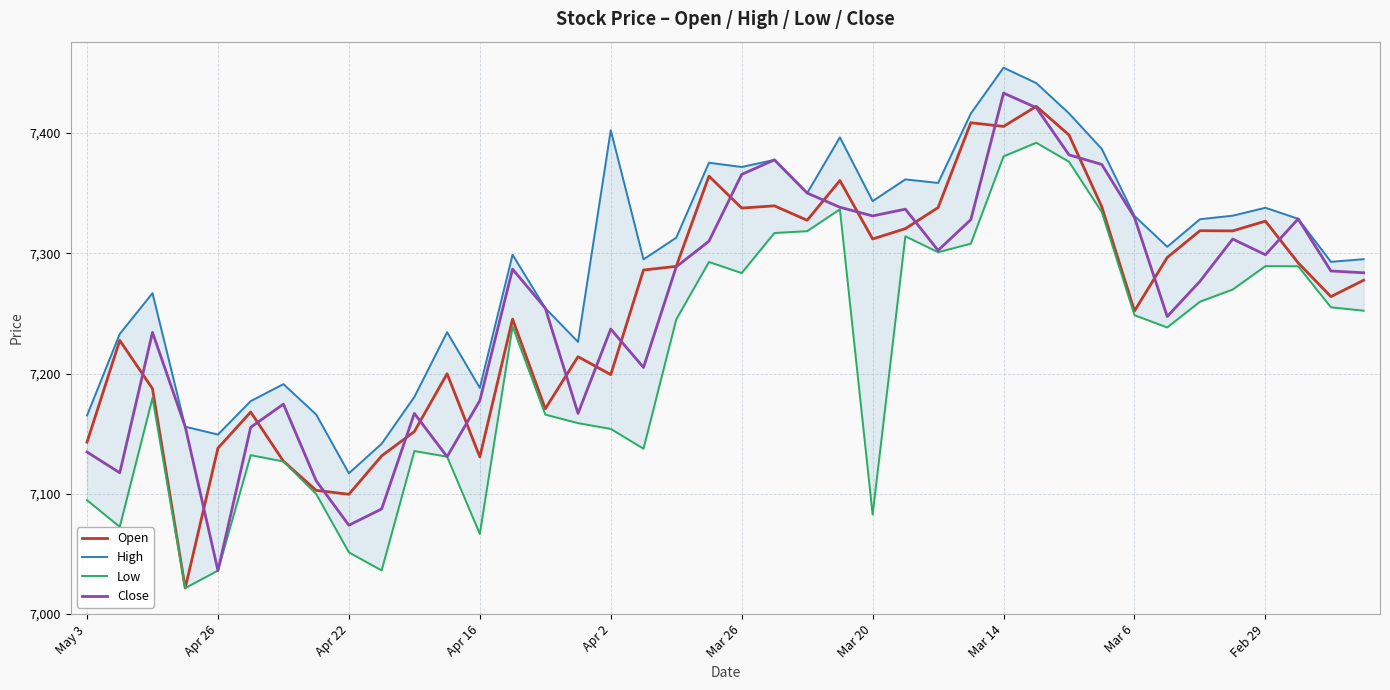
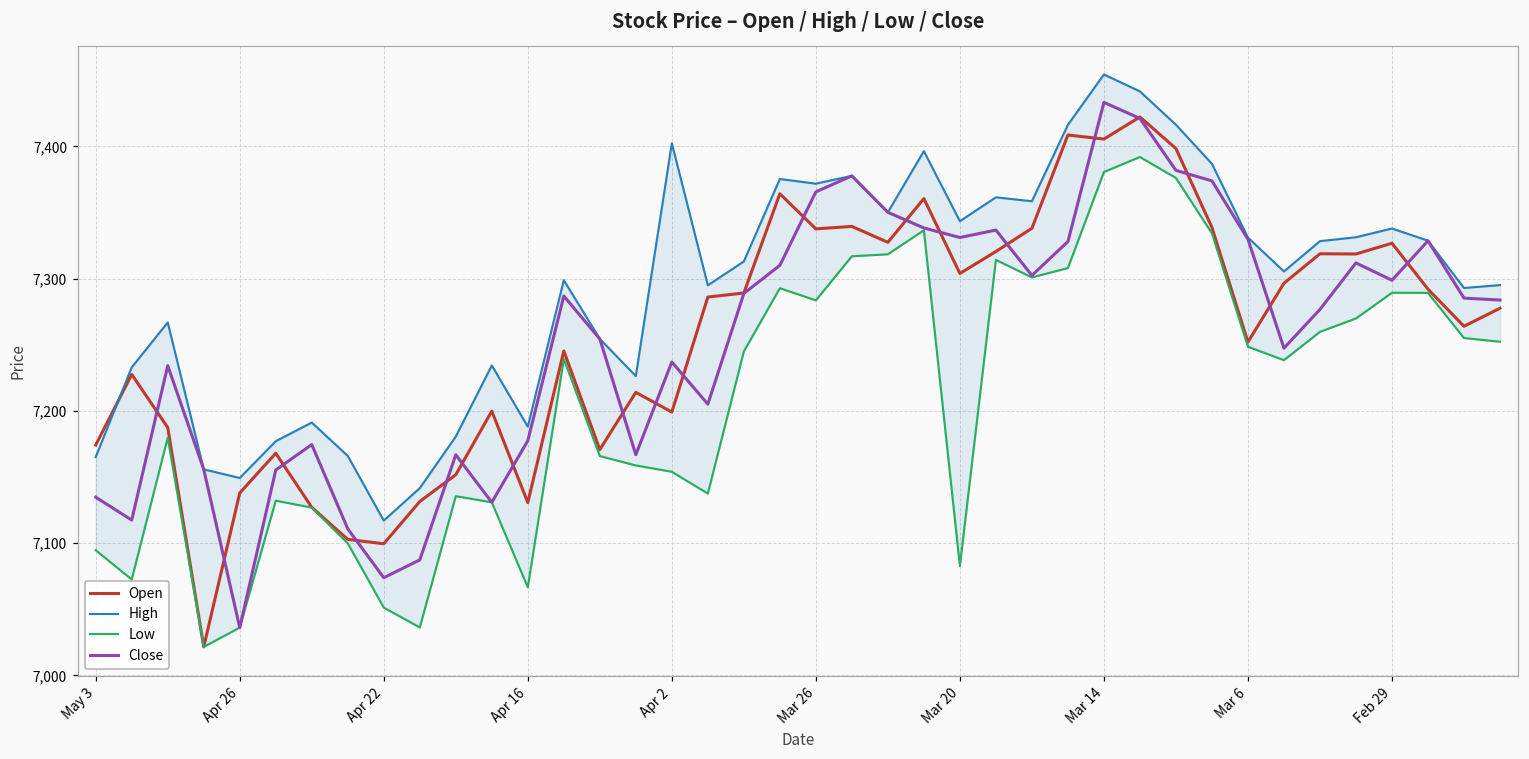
  {
    "Open": {
-     "May 3": "7,143",
+     "May 3": "7,174",
      "Apr 26": "7,138",
      "Apr 22": "7,100",
      "Apr 16": "7,131",
      "Apr 2": "7,199",
      "Mar 26": "7,338",
-     "Mar 20": "7,312",
+     "Mar 20": "7,304",
      "Mar 14": "7,406",
      "Mar 6": "7,252",
      "Feb 29": "7,327"
    },
    "High": {
      "May 3": "7,165",
      "Apr 26": "7,149",
      "Apr 22": "7,117",
      "Apr 16": "7,188",
      "Apr 2": "7,402",
      "Mar 26": "7,372",
      "Mar 20": "7,343",
      "Mar 14": "7,454",
      "Feb 29": "7,338"
    },
    "Low": {
      "May 3": "7,095",
      "Apr 22": "7,051",
      "Apr 16": "7,067",
      "Apr 2": "7,154",
      "Mar 26": "7,284",
      "Mar 20": "7,083",
      "Mar 14": "7,381",
      "Mar 6": "7,249",
      "Feb 29": "7,289"
    },
    "Close": {
      "May 3": "7,135",
      "Apr 22": "7,074",
      "Apr 16": "7,177",
      "Apr 2": "7,237",
      "Mar 26": "7,366",
      "Mar 20": "7,331",
      "Mar 14": "7,433",
      "Feb 29": "7,299"
    }
  }
